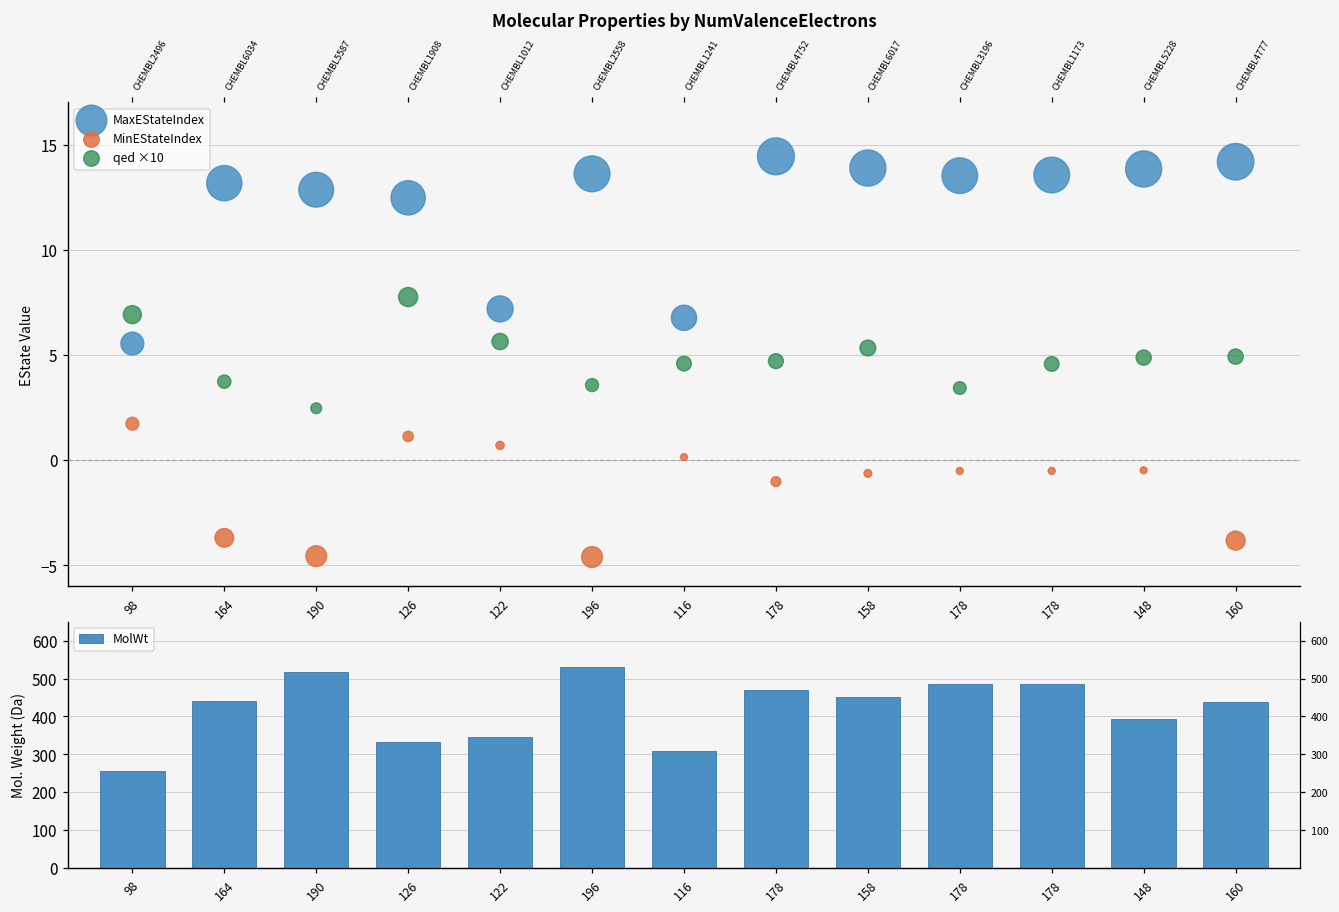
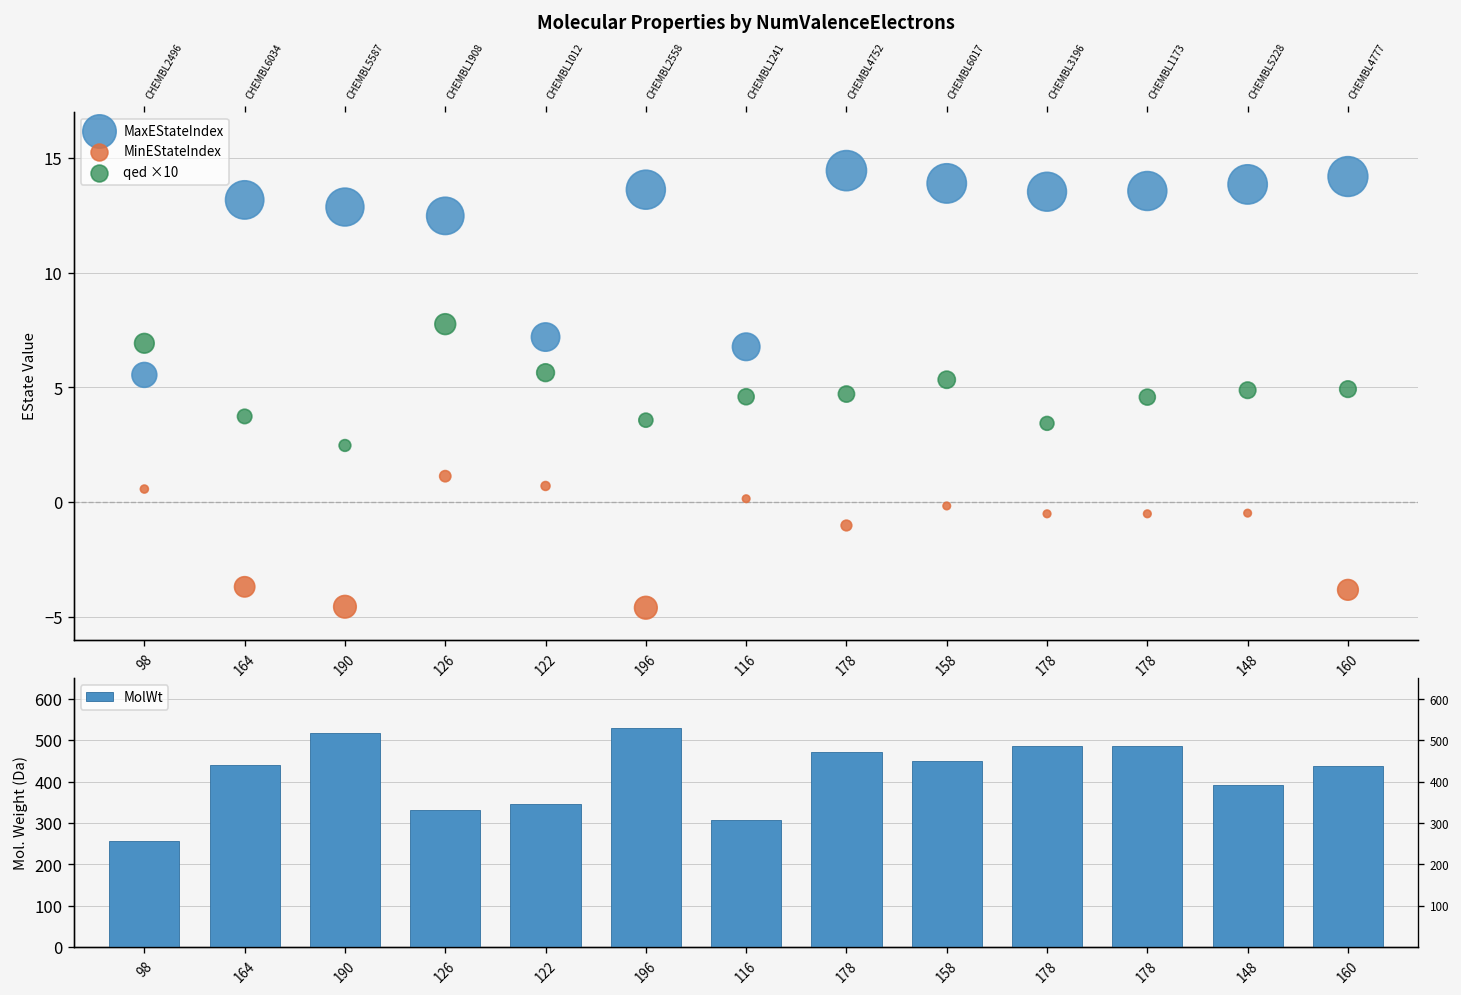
  {
    "Molecular Properties by NumValenceElectrons": {
      "MinEStateIndex": {
-       "98": 1.7,
-       "158": -0.6
+       "98": 0.6,
+       "158": -0.2
      }
    }
  }
